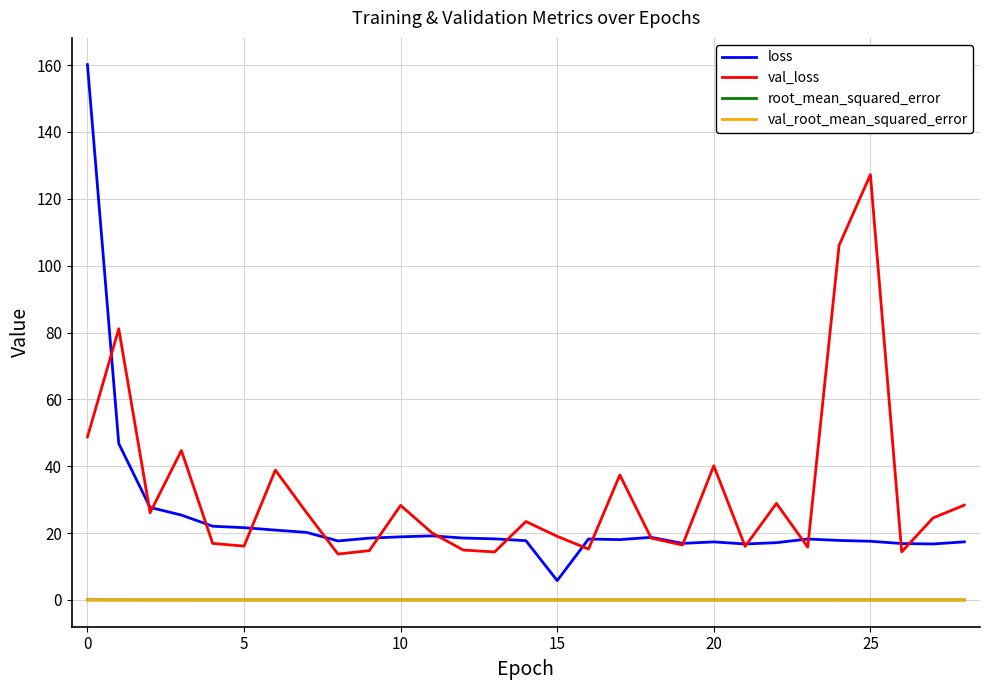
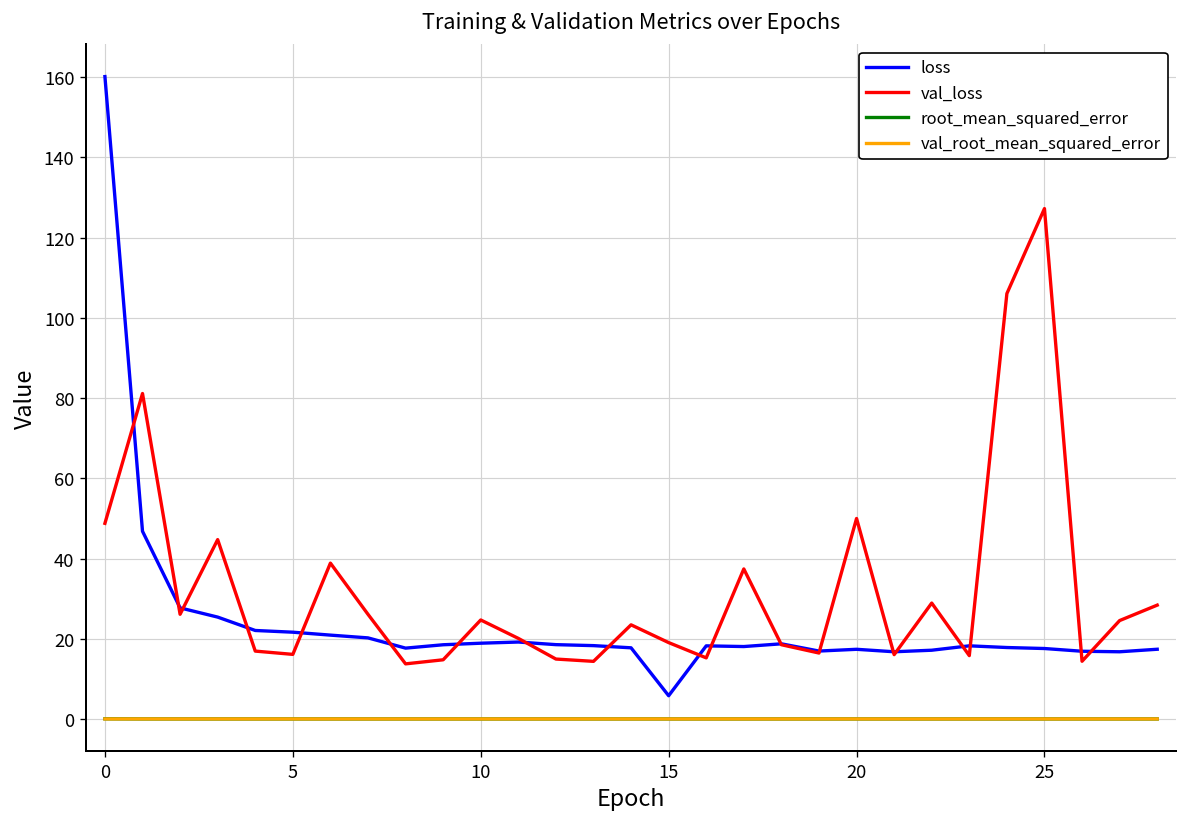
  {
    "loss": {
      "0": 160,
      "5": 22,
      "10": 19,
      "15": 6,
      "20": 17,
      "25": 18
    },
    "val_loss": {
      "0": 49,
      "5": 16,
-     "10": 28,
+     "10": 25,
      "15": 19,
-     "20": 40,
+     "20": 50,
      "25": 127
    },
    "val_root_mean_squared_error": {
      "0": 0,
      "5": 0,
      "10": 0,
      "15": 0,
      "20": 0,
      "25": 0
    }
  }
